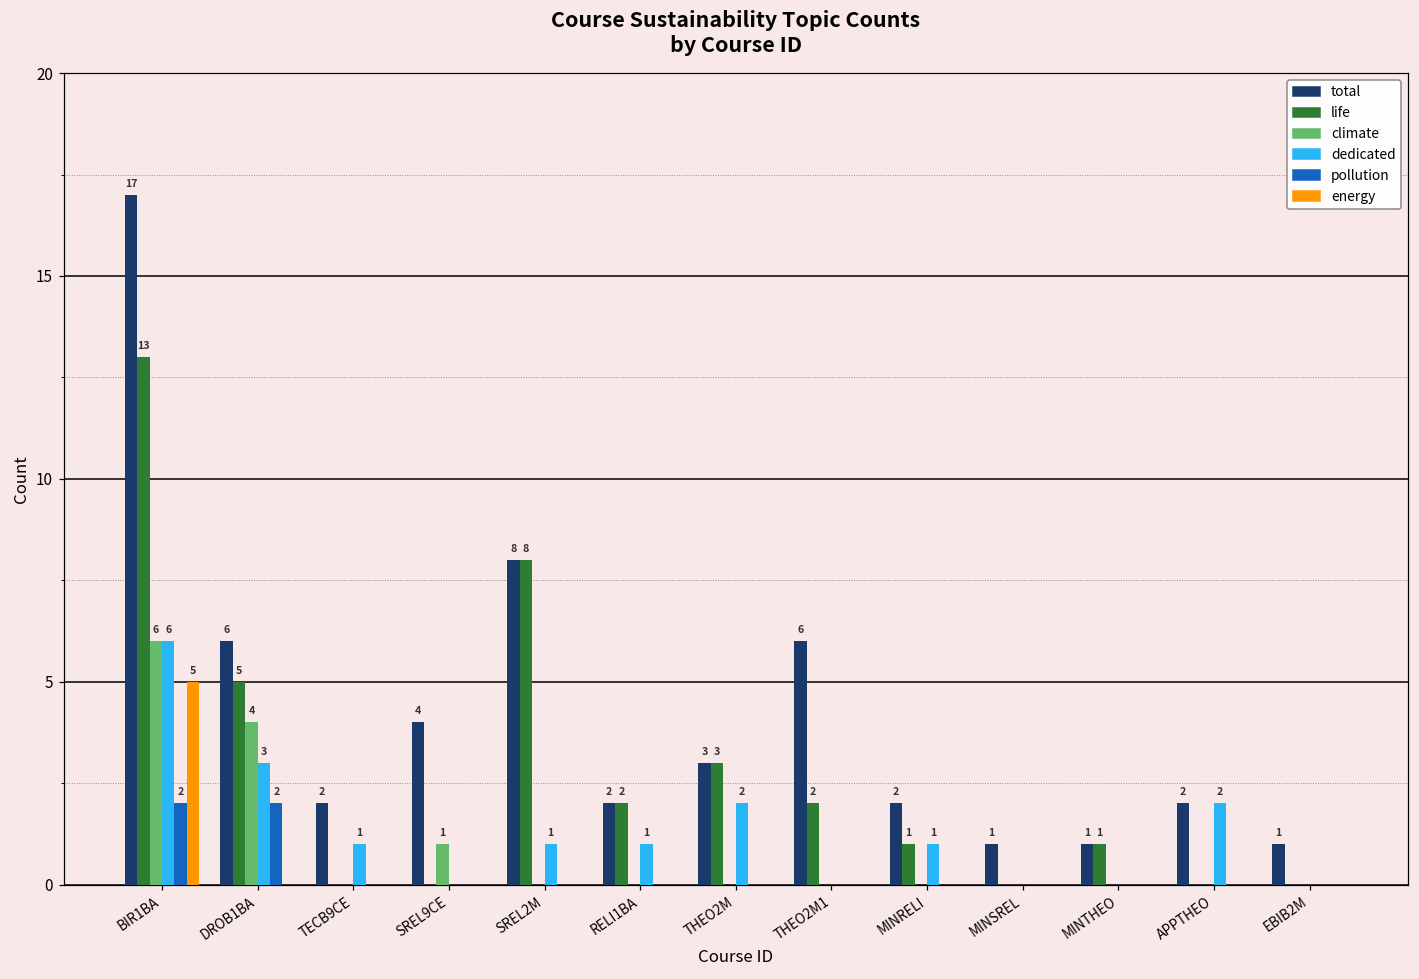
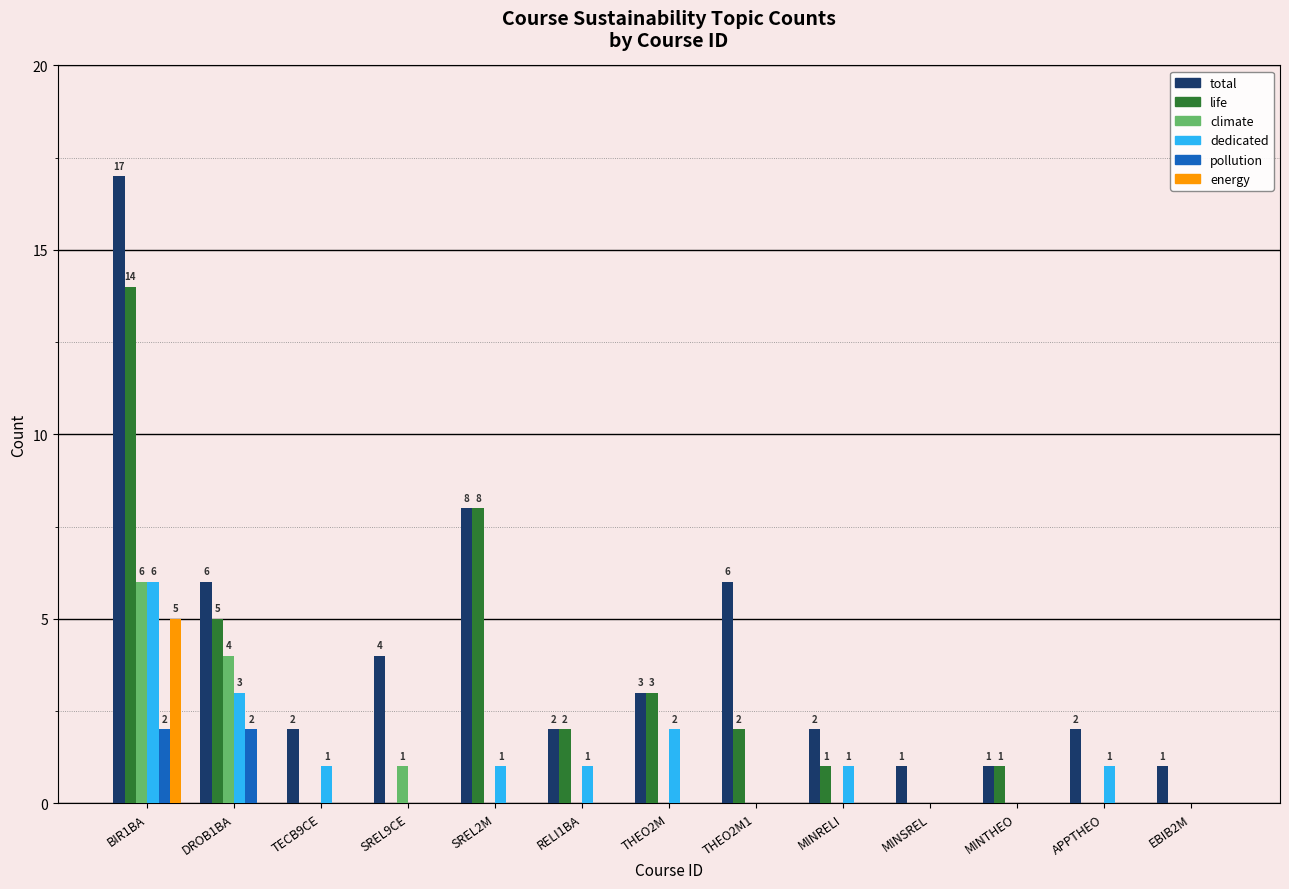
  {
    "total": {
      "BIR1BA": 17,
      "DROB1BA": 6,
      "TECB9CE": 2,
      "SREL9CE": 4,
      "SREL2M": 8,
      "RELI1BA": 2,
      "THEO2M": 3,
      "THEO2M1": 6,
      "MINRELI": 2,
      "MINSREL": 1,
      "MINTHEO": 1,
      "APPTHEO": 2,
      "EBIB2M": 1
    },
    "life": {
-     "BIR1BA": 13,
+     "BIR1BA": 14,
      "DROB1BA": 5,
      "SREL2M": 8,
      "RELI1BA": 2,
      "THEO2M": 3,
      "THEO2M1": 2,
      "MINRELI": 1,
      "MINTHEO": 1
    },
    "climate": {
      "BIR1BA": 6,
      "DROB1BA": 4,
      "SREL9CE": 1
    },
    "dedicated": {
      "BIR1BA": 6,
      "DROB1BA": 3,
      "TECB9CE": 1,
      "SREL2M": 1,
      "RELI1BA": 1,
      "THEO2M": 2,
      "MINRELI": 1,
-     "APPTHEO": 2
+     "APPTHEO": 1
    },
    "pollution": {
      "BIR1BA": 2,
      "DROB1BA": 2
    },
    "energy": {
      "BIR1BA": 5
    }
  }
